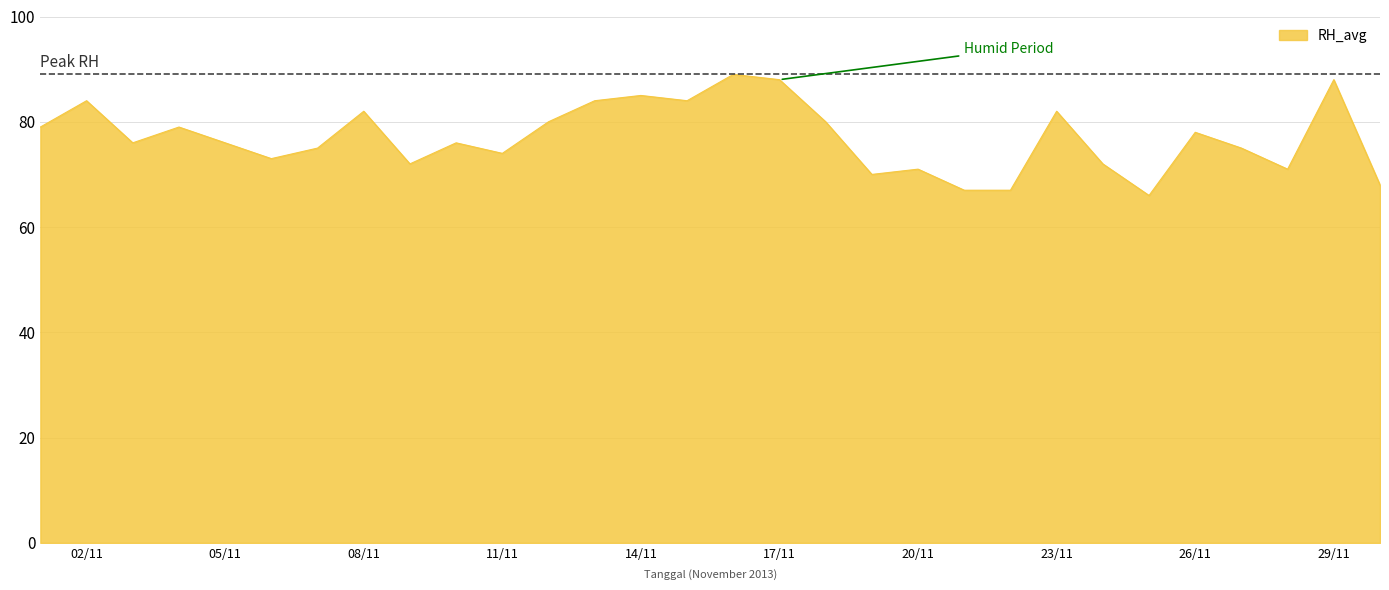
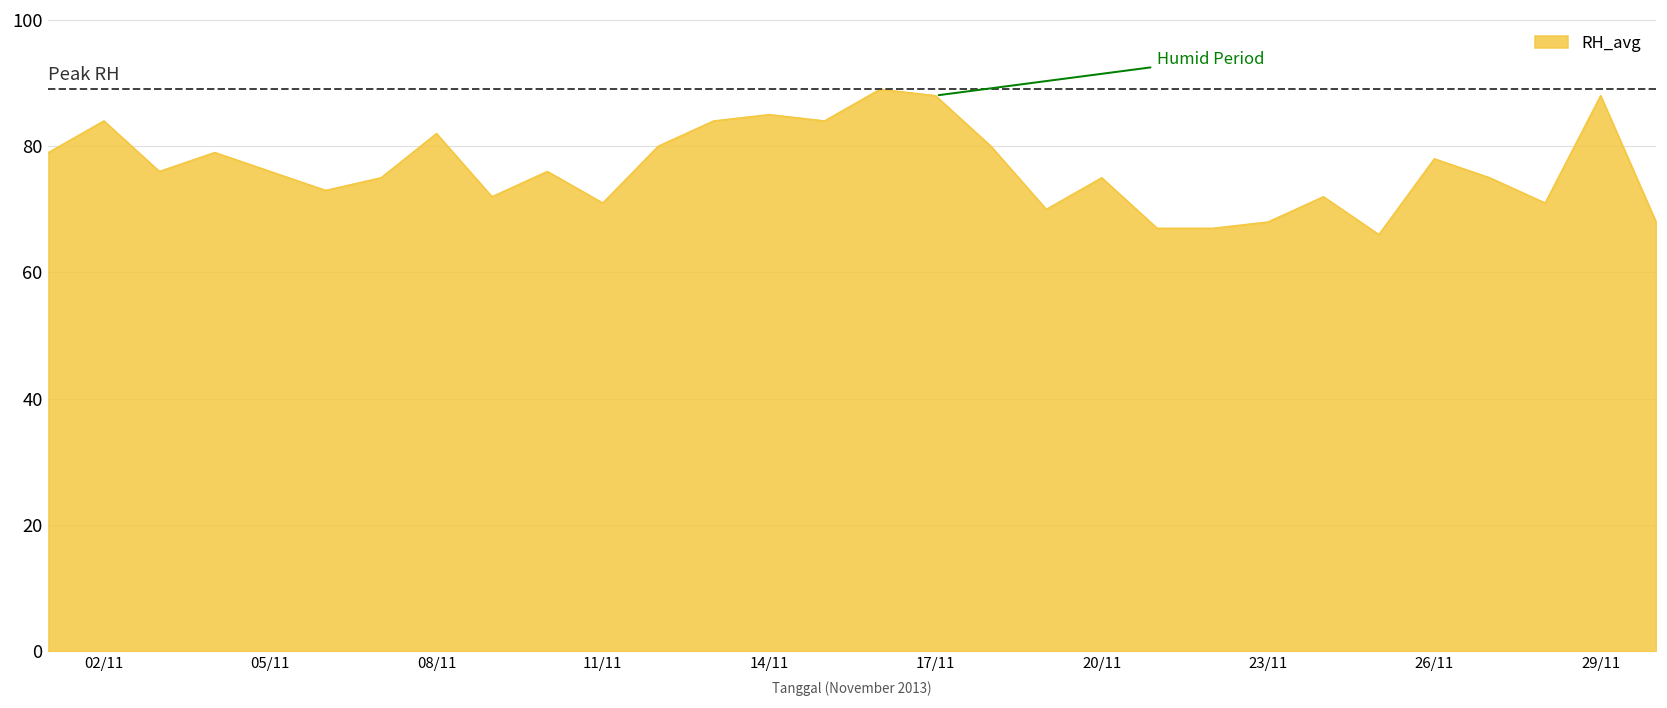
  {
    "02/11": 84,
    "05/11": 76,
    "08/11": 82,
-   "11/11": 74,
+   "11/11": 71,
    "14/11": 85,
    "17/11": 88,
-   "20/11": 71,
-   "23/11": 82,
+   "20/11": 75,
+   "23/11": 68,
    "26/11": 78,
    "29/11": 88
  }
